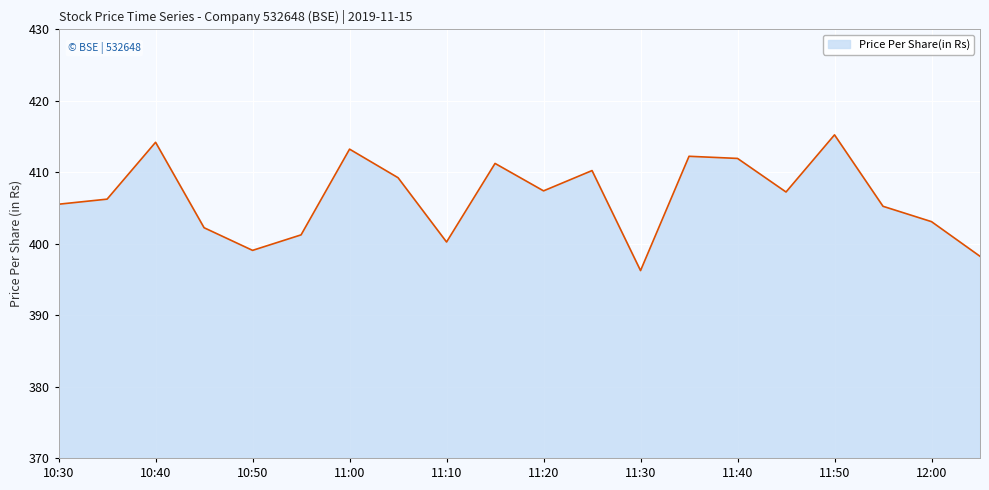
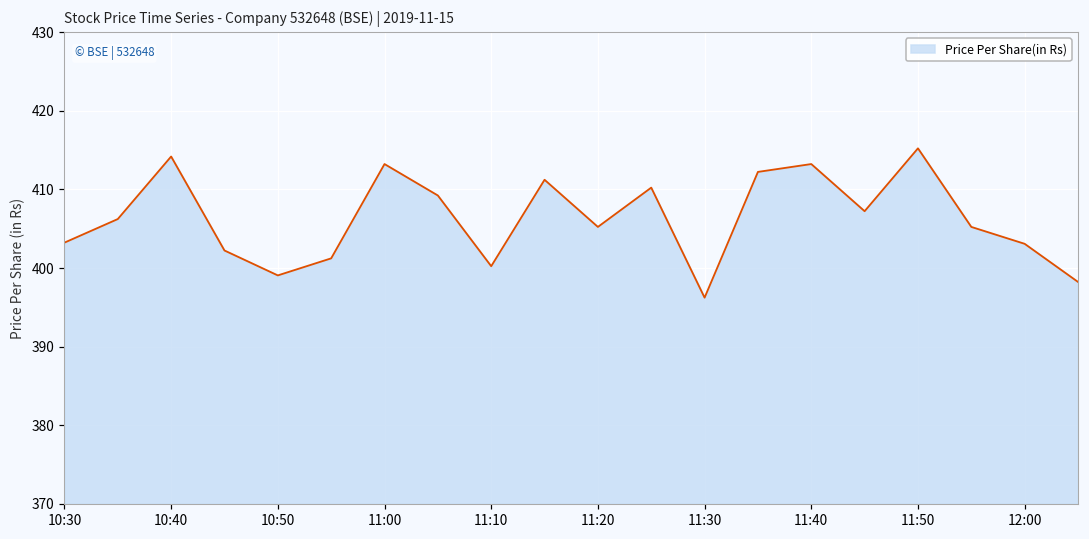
  {
-   "10:30": 406,
+   "10:30": 403,
    "10:40": 414,
    "10:50": 399,
    "11:00": 413,
    "11:10": 400,
-   "11:20": 407,
+   "11:20": 405,
    "11:30": 396,
-   "11:40": 412,
+   "11:40": 413,
    "11:50": 415,
    "12:00": 403
  }
